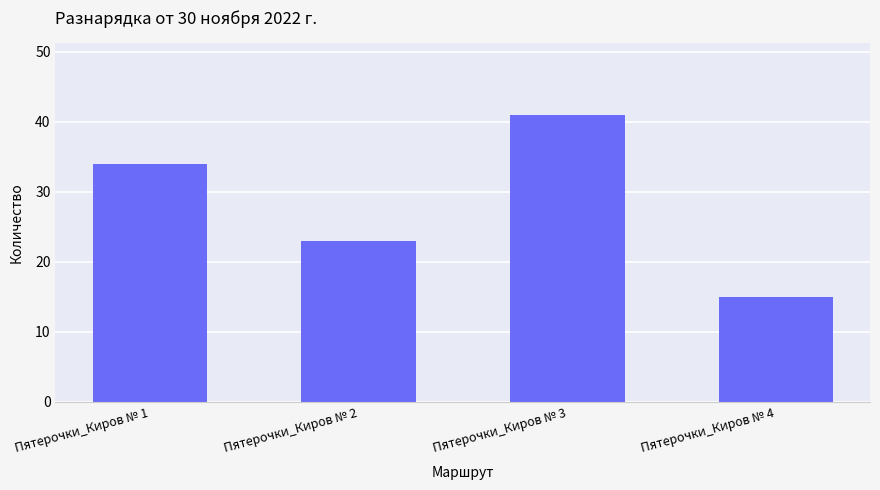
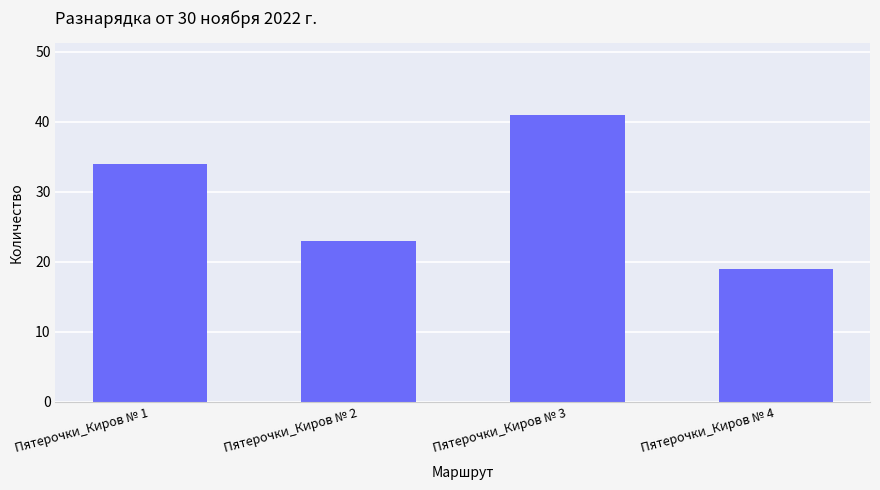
  {
    "Пятерочки_Киров № 1": 34,
    "Пятерочки_Киров № 2": 23,
    "Пятерочки_Киров № 3": 41,
-   "Пятерочки_Киров № 4": 15
+   "Пятерочки_Киров № 4": 19
  }
